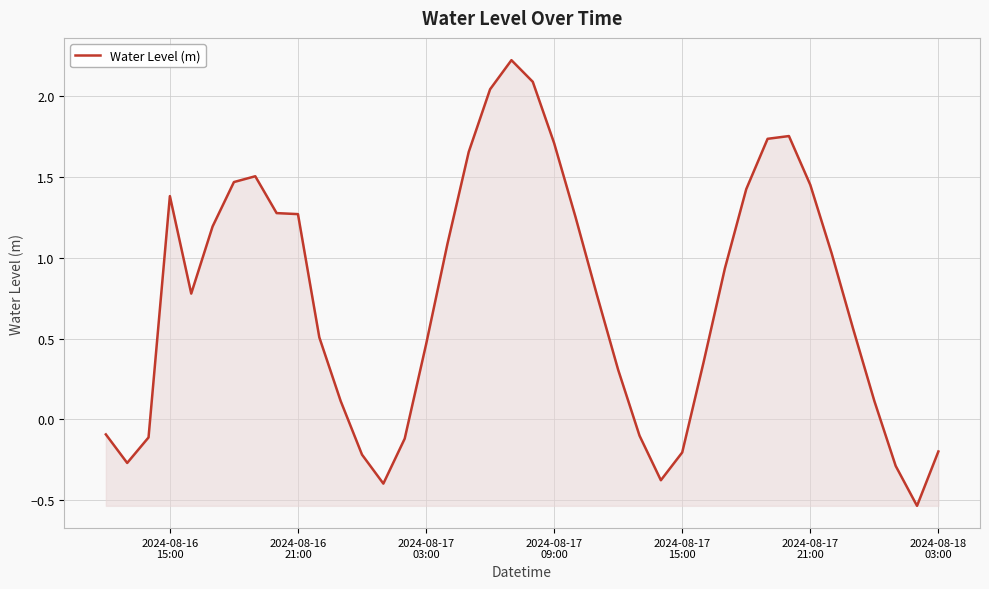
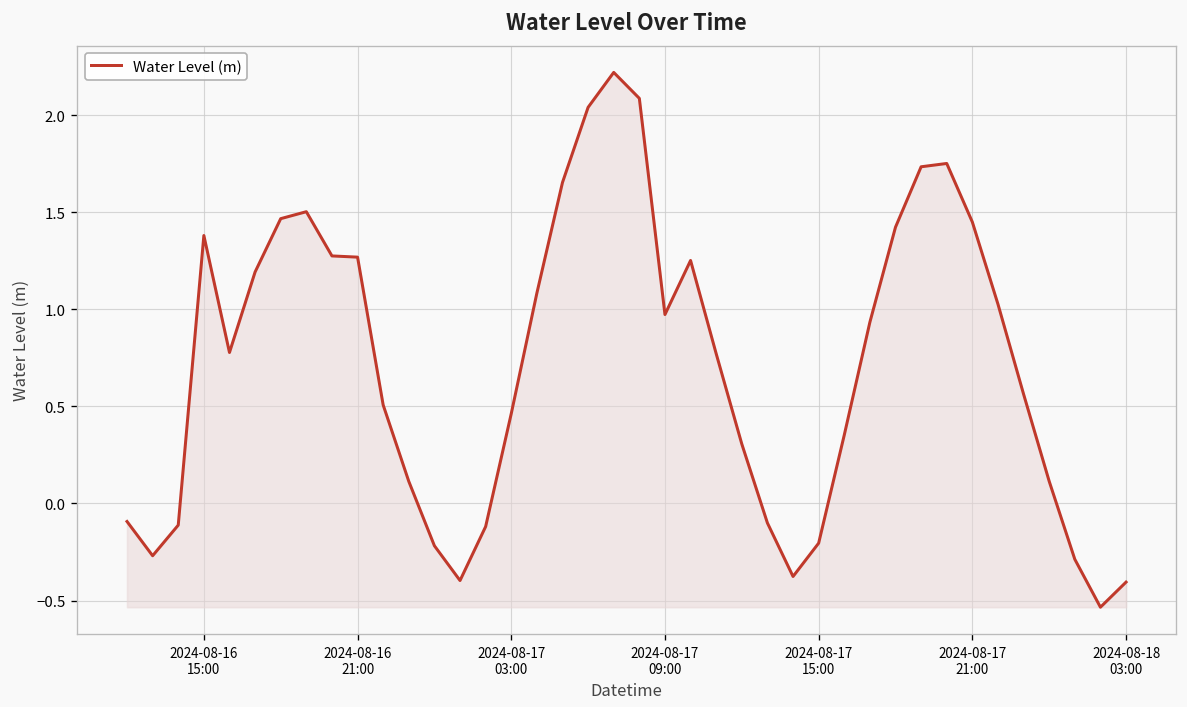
  {
    "2024-08-16 15:00": 1.38,
    "2024-08-16 21:00": 1.27,
    "2024-08-17 03:00": 0.46,
-   "2024-08-17 09:00": 1.71,
+   "2024-08-17 09:00": 0.97,
    "2024-08-17 15:00": -0.20,
    "2024-08-17 21:00": 1.45,
-   "2024-08-18 03:00": -0.20
+   "2024-08-18 03:00": -0.41
  }
